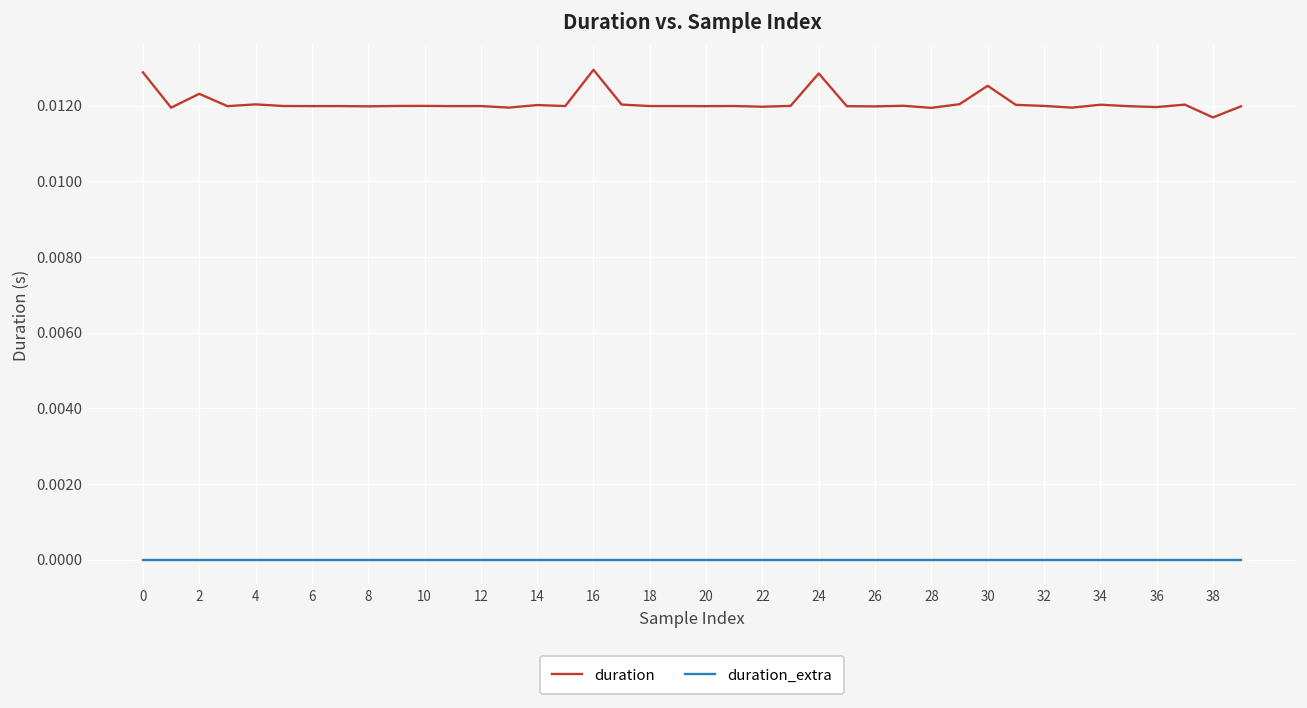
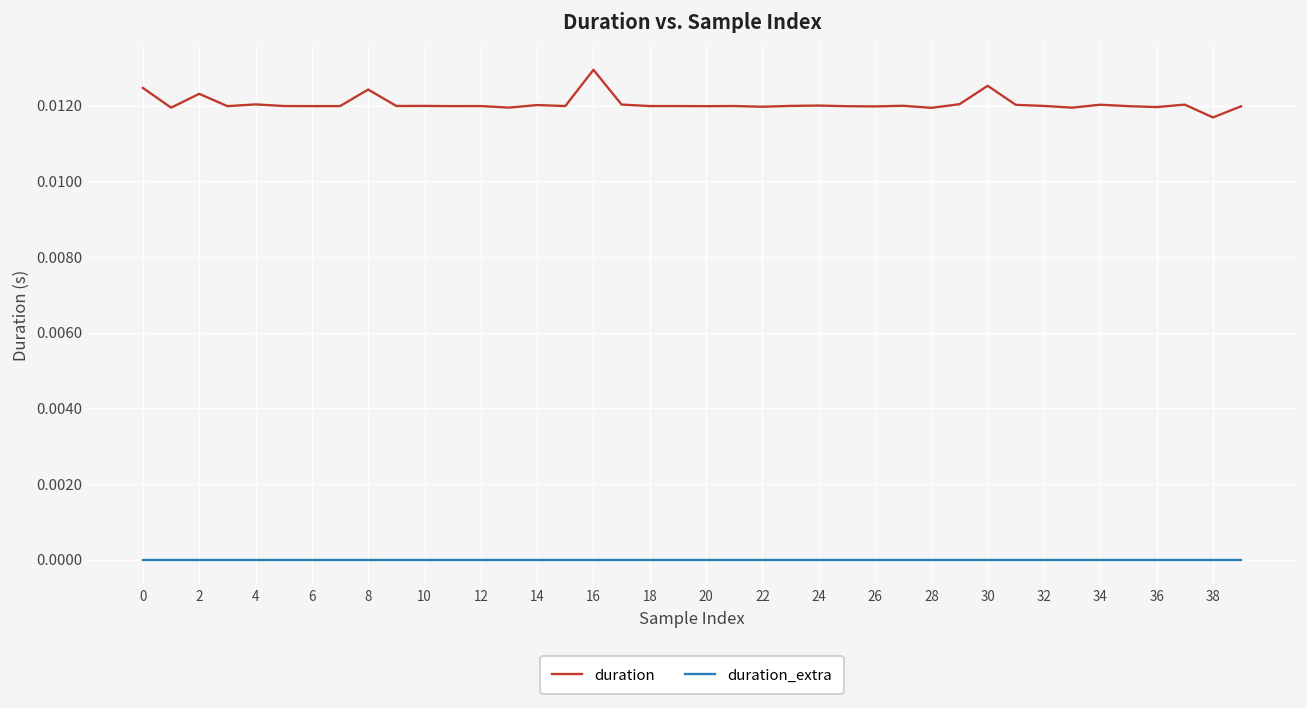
  {
    "duration": {
-     "0": 0.0129,
+     "0": 0.0125,
      "2": 0.0123,
      "4": 0.0120,
      "6": 0.0120,
-     "8": 0.0120,
+     "8": 0.0124,
      "10": 0.0120,
      "12": 0.0120,
      "14": 0.0120,
      "16": 0.0129,
      "18": 0.0120,
      "20": 0.0120,
      "22": 0.0120,
-     "24": 0.0128,
+     "24": 0.0120,
      "26": 0.0120,
      "28": 0.0119,
      "30": 0.0125,
      "32": 0.0120,
      "34": 0.0120,
      "36": 0.0120,
      "38": 0.0117
    },
    "duration_extra": {
      "0": 0.0000,
      "2": 0.0000,
      "4": 0.0000,
      "6": 0.0000,
      "8": 0.0000,
      "10": 0.0000,
      "12": 0.0000,
      "14": 0.0000,
      "16": 0.0000,
      "18": 0.0000,
      "20": 0.0000,
      "22": 0.0000,
      "24": 0.0000,
      "26": 0.0000,
      "28": 0.0000,
      "30": 0.0000,
      "32": 0.0000,
      "34": 0.0000,
      "36": 0.0000,
      "38": 0.0000
    }
  }
